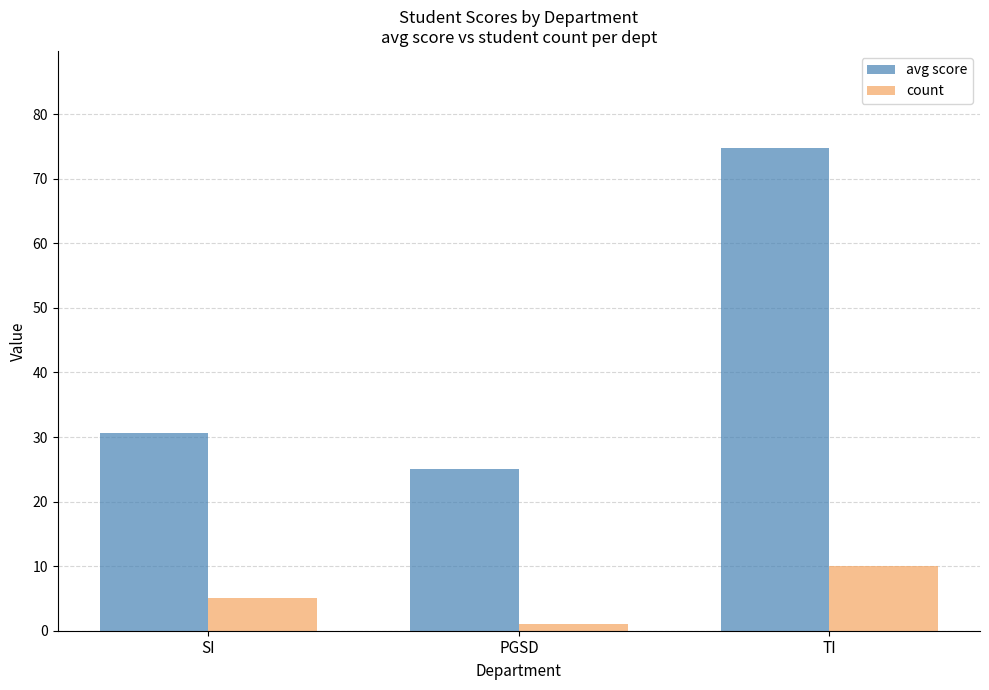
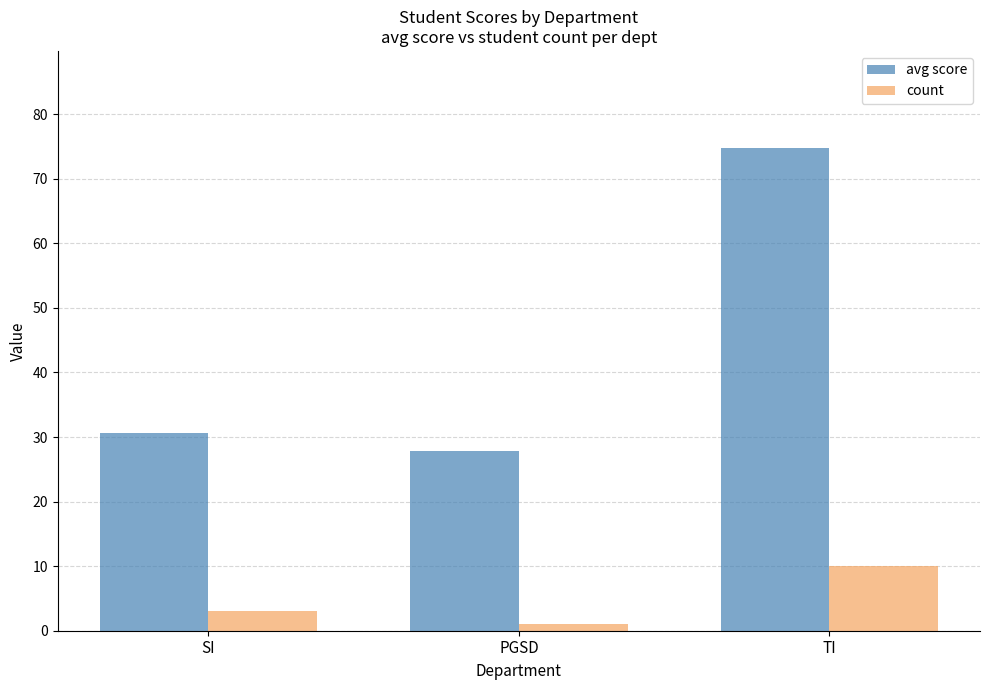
  {
    "avg score": {
      "SI": 31,
-     "PGSD": 25,
+     "PGSD": 28,
      "TI": 75
    },
    "count": {
-     "SI": 5,
+     "SI": 3,
      "PGSD": 1,
      "TI": 10
    }
  }
